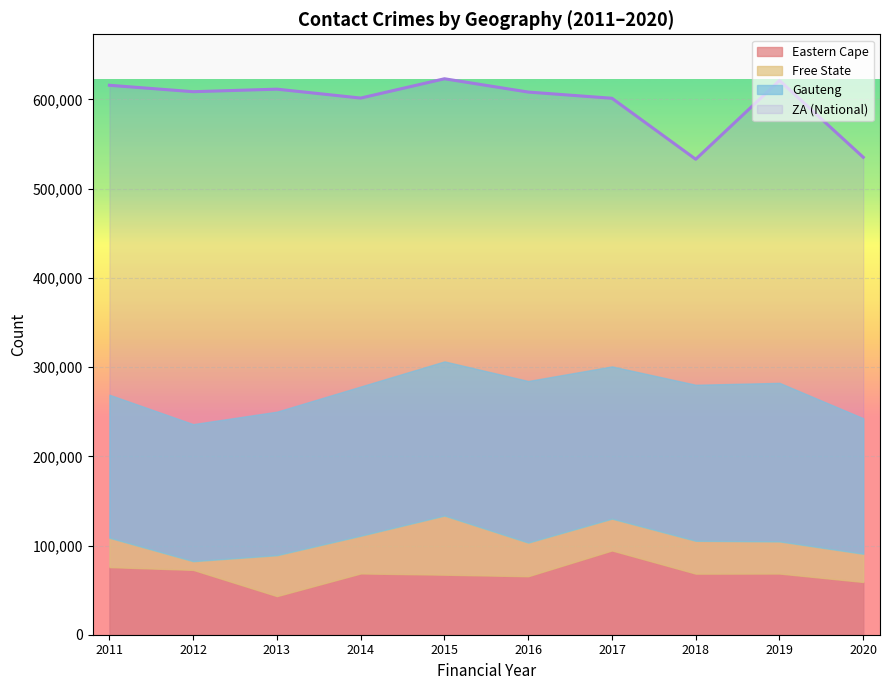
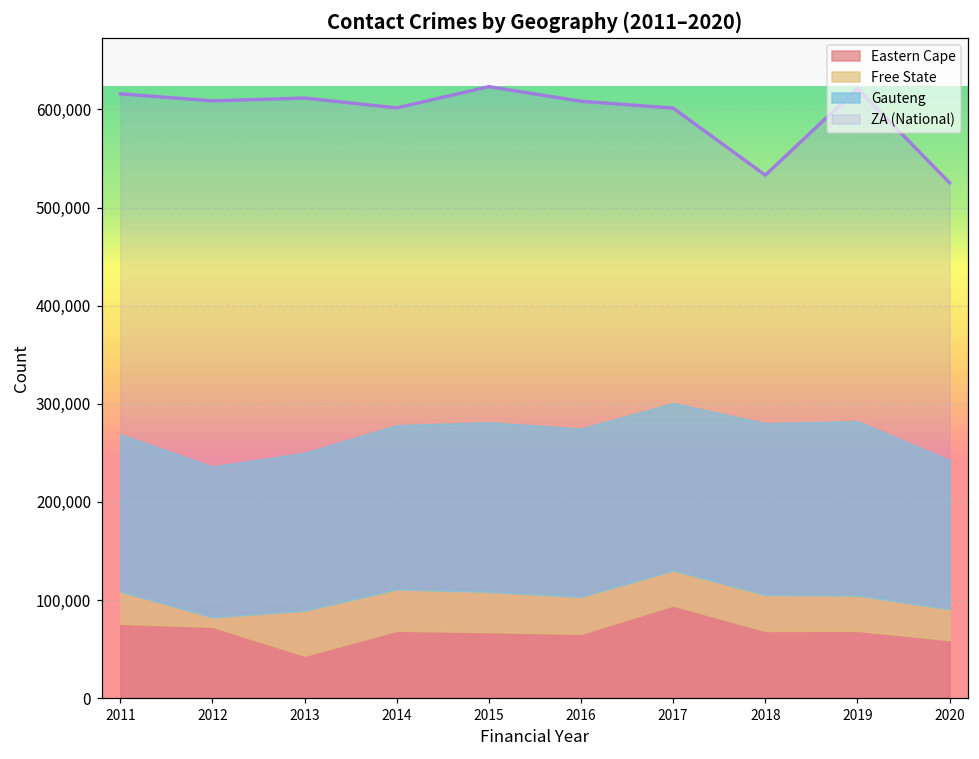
  {
    "Eastern Cape": {
      "2011": "80,000",
      "2012": "70,000",
      "2013": "40,000",
      "2014": "70,000",
      "2015": "70,000",
      "2016": "70,000",
      "2017": "90,000",
      "2018": "70,000",
      "2019": "70,000",
      "2020": "60,000"
    },
    "Free State": {
      "2011": "30,000",
      "2012": "10,000",
      "2013": "50,000",
      "2014": "40,000",
-     "2015": "70,000",
+     "2015": "40,000",
      "2016": "40,000",
      "2017": "40,000",
      "2018": "40,000",
      "2019": "40,000",
      "2020": "30,000"
    },
    "Gauteng": {
      "2011": "160,000",
      "2012": "150,000",
      "2013": "160,000",
      "2014": "170,000",
      "2015": "170,000",
-     "2016": "180,000",
+     "2016": "170,000",
      "2017": "170,000",
      "2018": "170,000",
      "2019": "180,000",
      "2020": "150,000"
    },
    "ZA (National)": {
      "2011": "620,000",
      "2012": "610,000",
      "2013": "610,000",
      "2014": "600,000",
      "2015": "620,000",
      "2016": "610,000",
      "2017": "600,000",
      "2018": "530,000",
-     "2020": "540,000"
+     "2020": "530,000"
    }
  }
